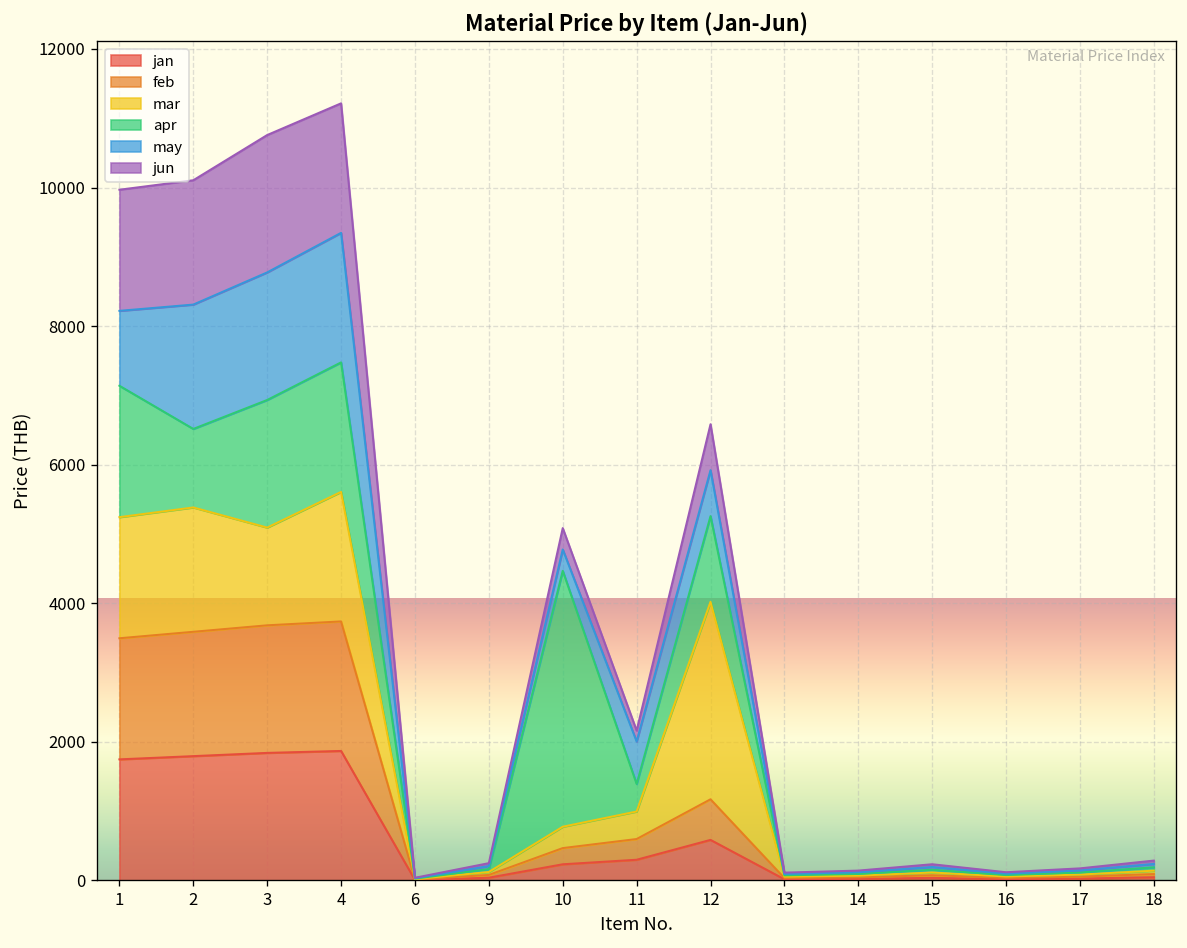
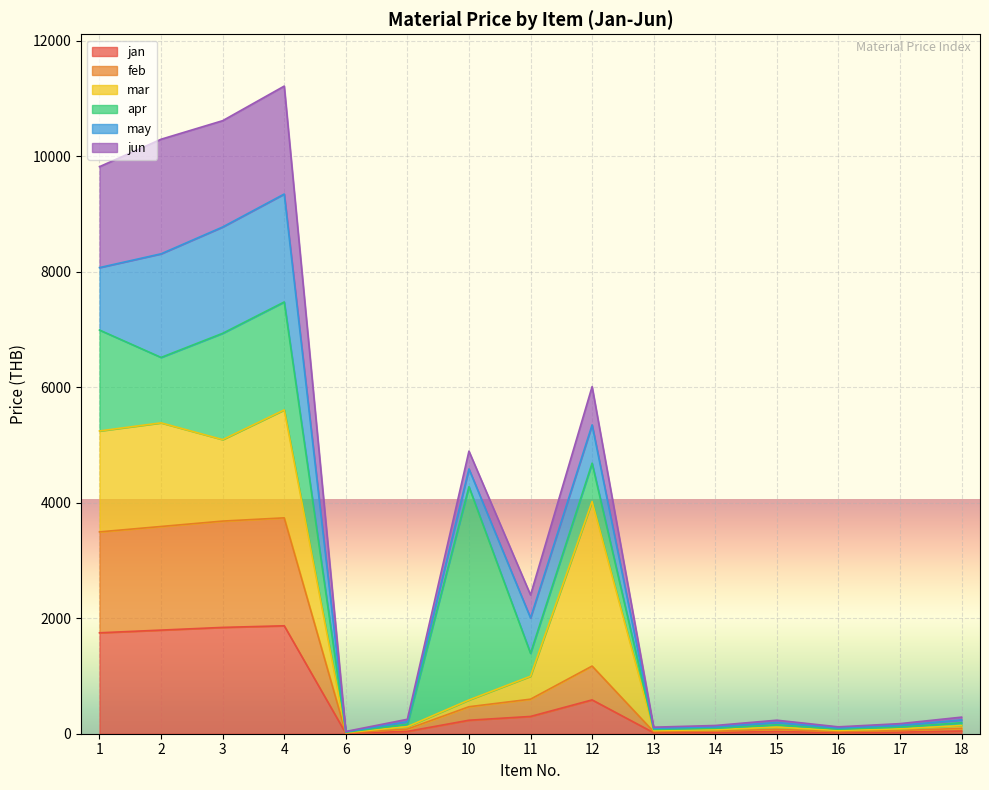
  {
    "mar": {
      "1": 1700,
      "2": 1800,
      "3": 1400,
      "4": 1900,
-     "10": 300,
+     "10": 100,
      "11": 400,
      "12": 2900,
      "18": 0
    },
    "apr": {
-     "1": 1900,
+     "1": 1700,
      "2": 1100,
      "3": 1800,
      "4": 1900,
      "10": 3700,
      "11": 400,
-     "12": 1200,
+     "12": 700,
      "18": 0
    },
    "may": {
      "1": 1100,
      "2": 1800,
      "3": 1800,
      "4": 1900,
      "10": 300,
      "11": 600,
      "12": 700,
      "18": 0
    },
    "jun": {
-     "2": 1800,
-     "3": 2000,
+     "2": 2000,
+     "3": 1800,
      "4": 1900,
      "10": 300,
-     "11": 200,
+     "11": 400,
      "12": 700,
      "18": 0
    }
  }
